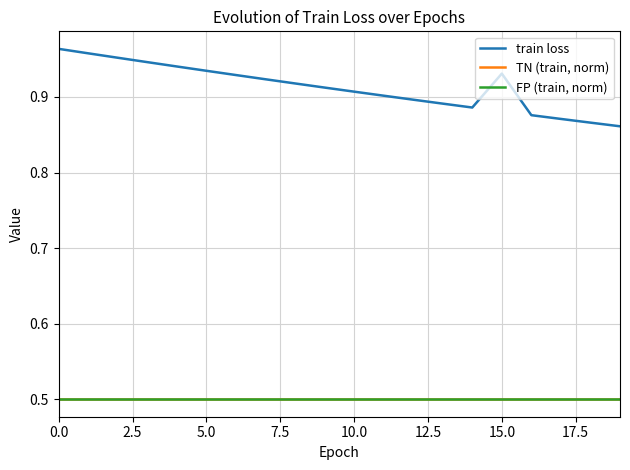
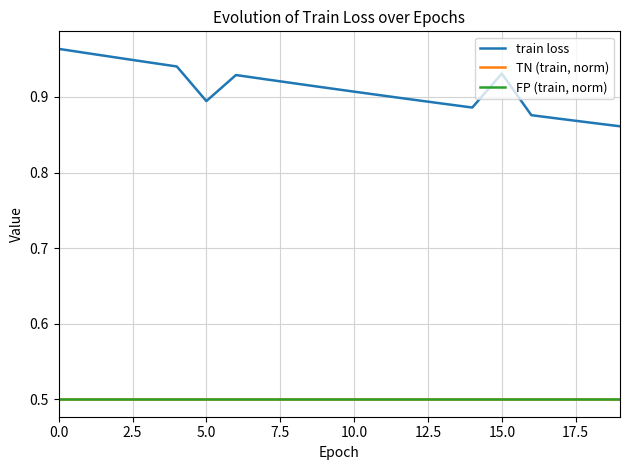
  {
    "train loss": {
      "0.0": 0.96,
-     "5.0": 0.93,
+     "5.0": 0.89,
      "10.0": 0.91
    },
    "FP (train, norm)": {
      "0.0": 0.50,
      "5.0": 0.50,
      "10.0": 0.50,
      "15.0": 0.50
    }
  }
